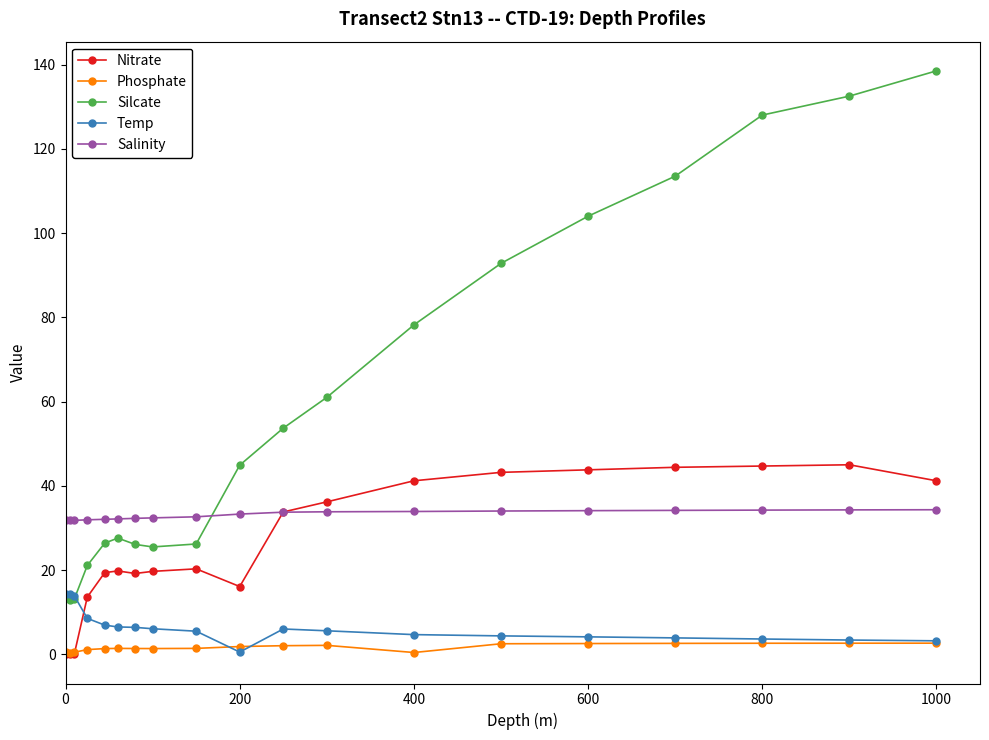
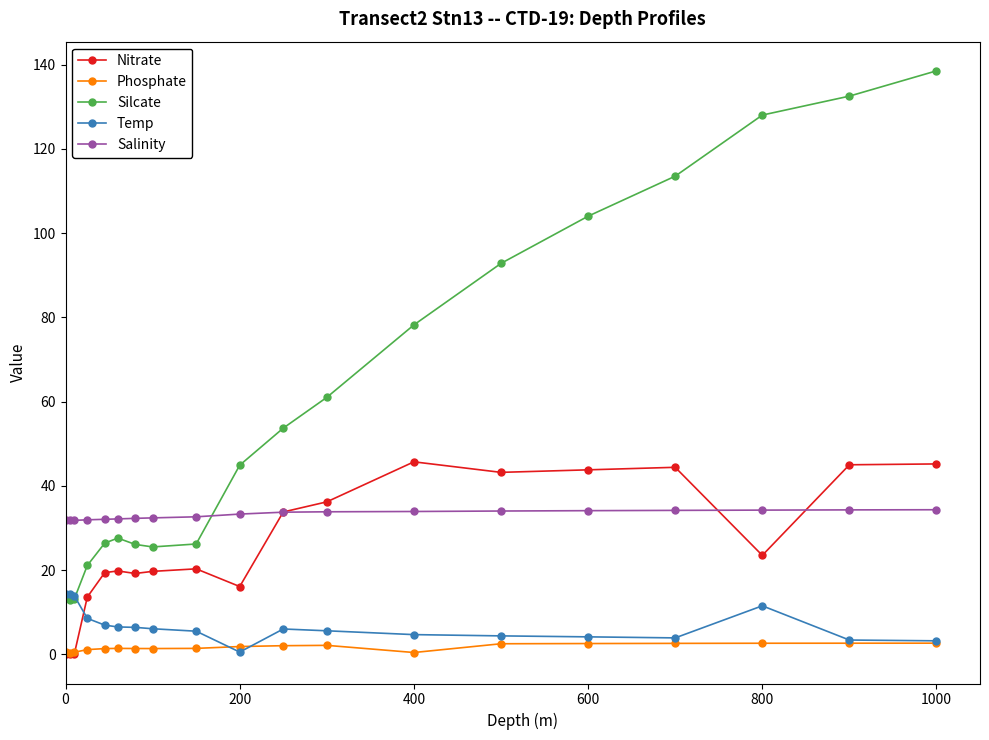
  {
    "Nitrate": {
      "200": 16,
-     "400": 41,
+     "400": 46,
      "600": 44,
-     "800": 45,
-     "1000": 41
+     "800": 24,
+     "1000": 45
    },
    "Phosphate": {
      "200": 2,
      "400": 0,
      "600": 3,
      "800": 3
    },
    "Silcate": {
      "200": 45,
      "400": 78,
      "600": 104,
      "800": 128,
      "1000": 139
    },
    "Temp": {
      "200": 1,
      "400": 5,
      "600": 4,
-     "800": 4
+     "800": 12
    },
    "Salinity": {
      "200": 33,
      "400": 34,
      "600": 34,
      "800": 34,
      "1000": 34
    }
  }
